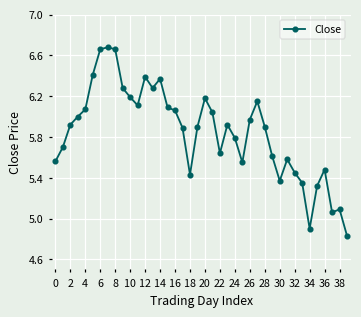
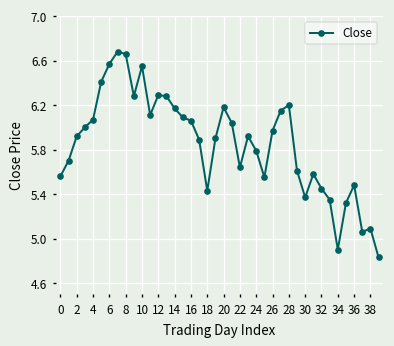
  {
    "0": 5.6,
    "2": 5.9,
    "4": 6.1,
-   "6": 6.7,
+   "6": 6.6,
    "8": 6.7,
-   "10": 6.2,
-   "12": 6.4,
-   "14": 6.4,
+   "10": 6.6,
+   "12": 6.3,
+   "14": 6.2,
    "16": 6.1,
    "18": 5.4,
    "20": 6.2,
    "22": 5.6,
    "24": 5.8,
    "26": 6.0,
-   "28": 5.9,
+   "28": 6.2,
    "30": 5.4,
    "32": 5.5,
    "34": 4.9,
    "36": 5.5,
    "38": 5.1
  }
